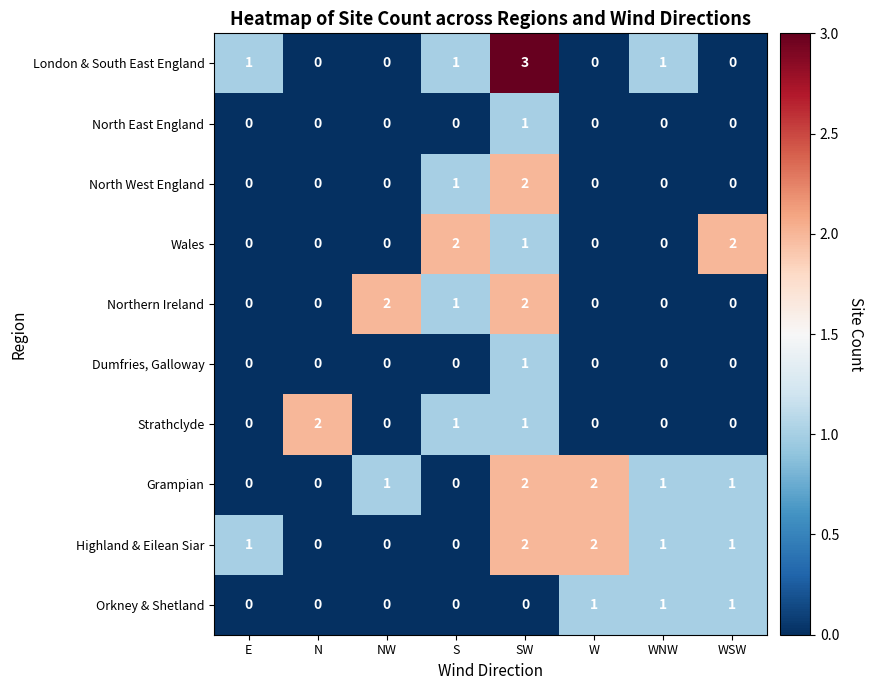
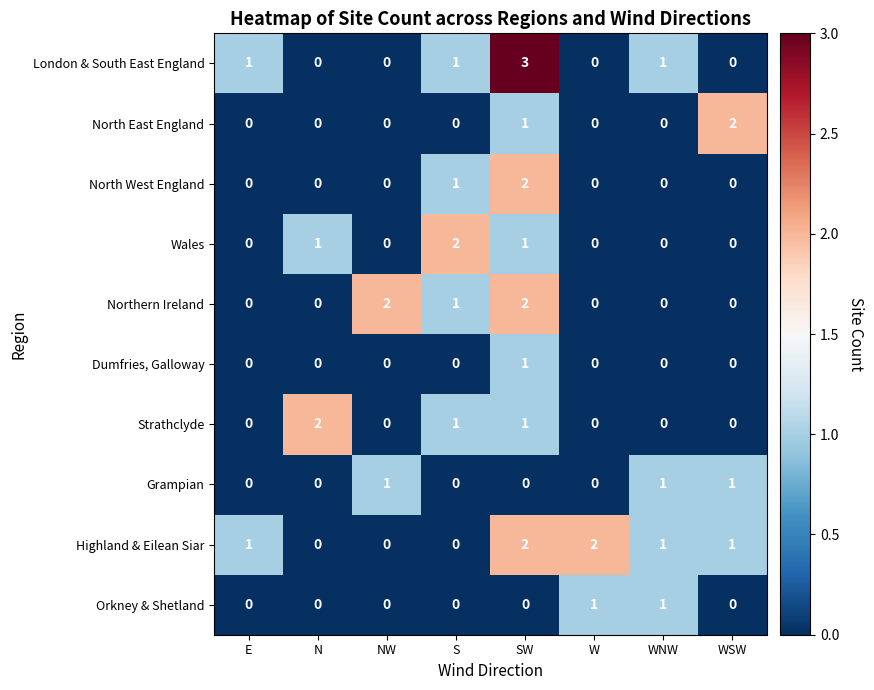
  {
    "London & South East England": {
      "E": 1,
      "N": 0,
      "NW": 0,
      "S": 1,
      "SW": 3,
      "W": 0,
      "WNW": 1,
      "WSW": 0
    },
    "North East England": {
      "E": 0,
      "N": 0,
      "NW": 0,
      "S": 0,
      "SW": 1,
      "W": 0,
      "WNW": 0,
-     "WSW": 0
+     "WSW": 2
    },
    "North West England": {
      "E": 0,
      "N": 0,
      "NW": 0,
      "S": 1,
      "SW": 2,
      "W": 0,
      "WNW": 0,
      "WSW": 0
    },
    "Wales": {
      "E": 0,
-     "N": 0,
+     "N": 1,
      "NW": 0,
      "S": 2,
      "SW": 1,
      "W": 0,
      "WNW": 0,
-     "WSW": 2
+     "WSW": 0
    },
    "Northern Ireland": {
      "E": 0,
      "N": 0,
      "NW": 2,
      "S": 1,
      "SW": 2,
      "W": 0,
      "WNW": 0,
      "WSW": 0
    },
    "Dumfries, Galloway": {
      "E": 0,
      "N": 0,
      "NW": 0,
      "S": 0,
      "SW": 1,
      "W": 0,
      "WNW": 0,
      "WSW": 0
    },
    "Strathclyde": {
      "E": 0,
      "N": 2,
      "NW": 0,
      "S": 1,
      "SW": 1,
      "W": 0,
      "WNW": 0,
      "WSW": 0
    },
    "Grampian": {
      "E": 0,
      "N": 0,
      "NW": 1,
      "S": 0,
-     "SW": 2,
-     "W": 2,
+     "SW": 0,
+     "W": 0,
      "WNW": 1,
      "WSW": 1
    },
    "Highland & Eilean Siar": {
      "E": 1,
      "N": 0,
      "NW": 0,
      "S": 0,
      "SW": 2,
      "W": 2,
      "WNW": 1,
      "WSW": 1
    },
    "Orkney & Shetland": {
      "E": 0,
      "N": 0,
      "NW": 0,
      "S": 0,
      "SW": 0,
      "W": 1,
      "WNW": 1,
-     "WSW": 1
+     "WSW": 0
    }
  }
